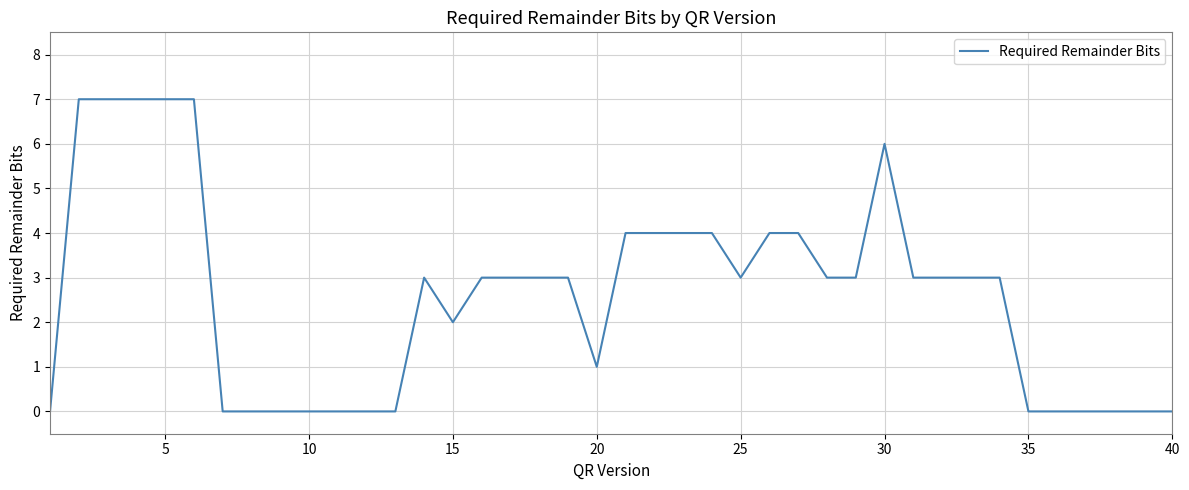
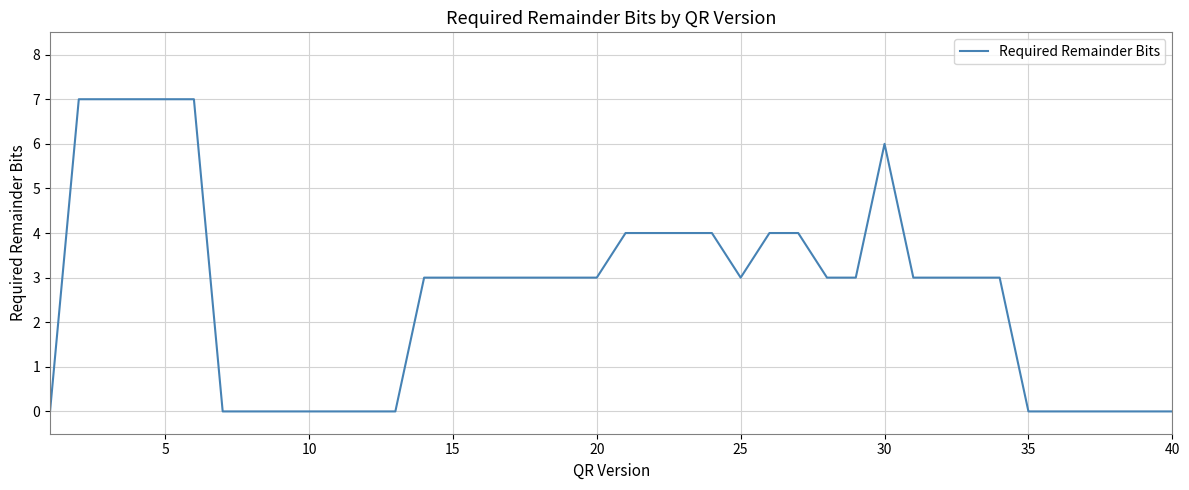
  {
    "5": 7,
    "10": 0,
-   "15": 2,
-   "20": 1,
+   "15": 3,
+   "20": 3,
    "25": 3,
    "30": 6,
    "35": 0,
    "40": 0
  }
